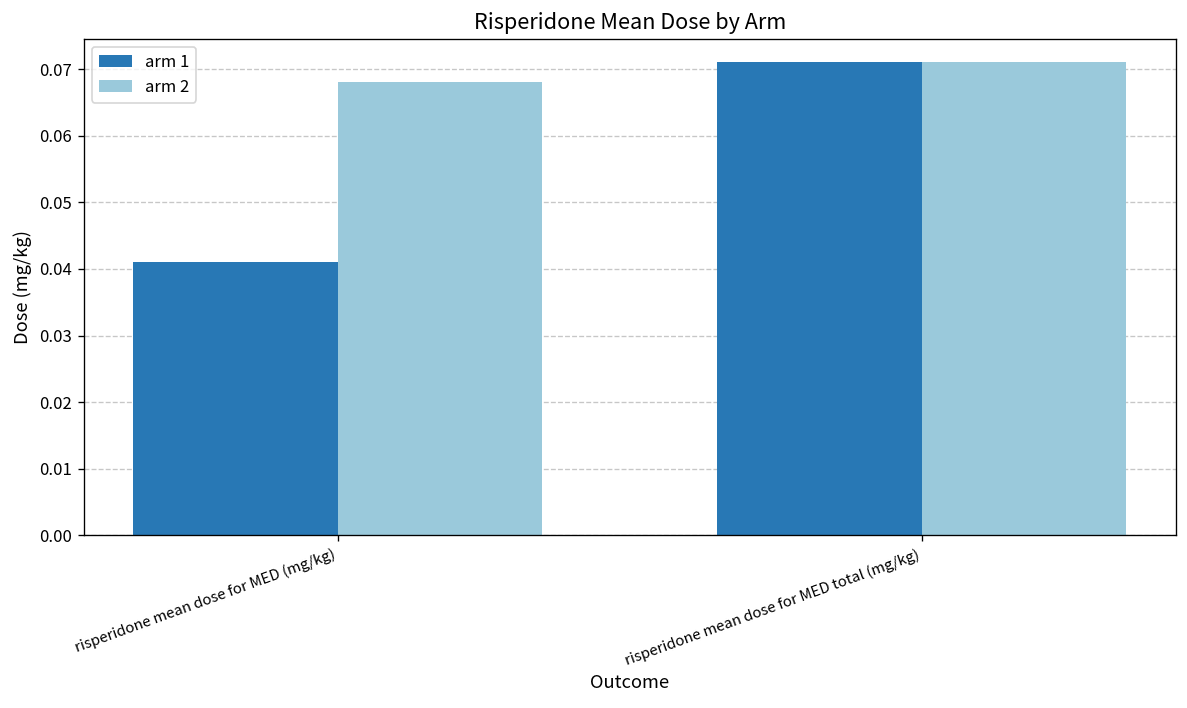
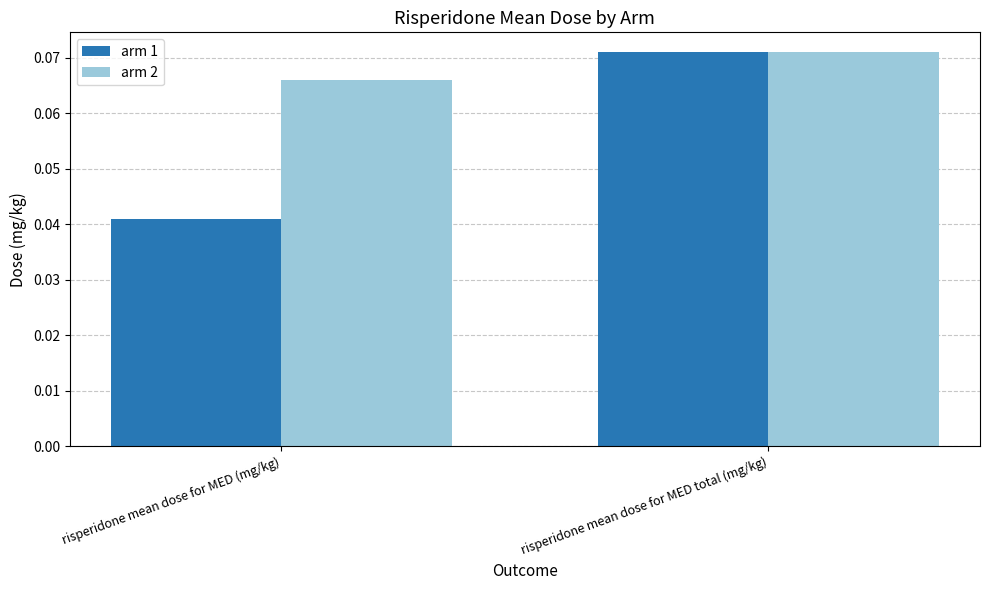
  {
    "arm 1": {
      "risperidone mean dose for MED (mg/kg)": 0.041,
      "risperidone mean dose for MED total (mg/kg)": 0.071
    },
    "arm 2": {
-     "risperidone mean dose for MED (mg/kg)": 0.068,
+     "risperidone mean dose for MED (mg/kg)": 0.066,
      "risperidone mean dose for MED total (mg/kg)": 0.071
    }
  }
